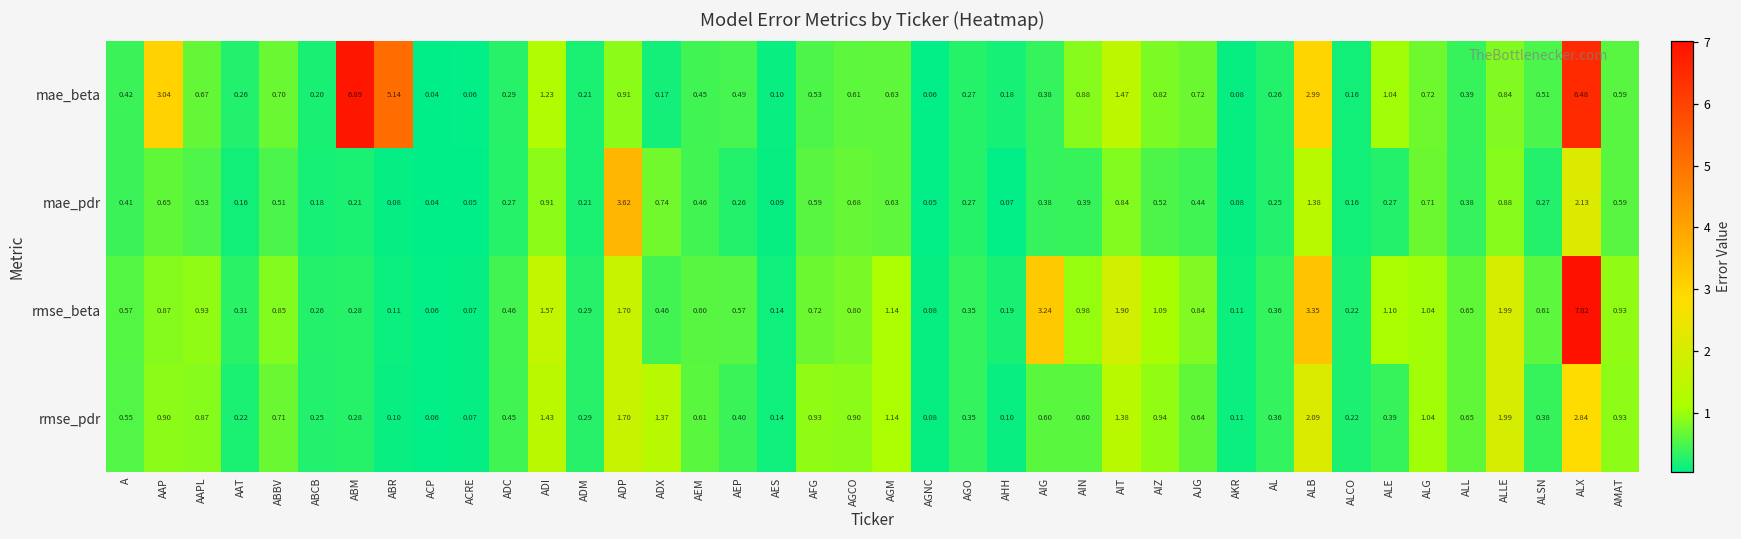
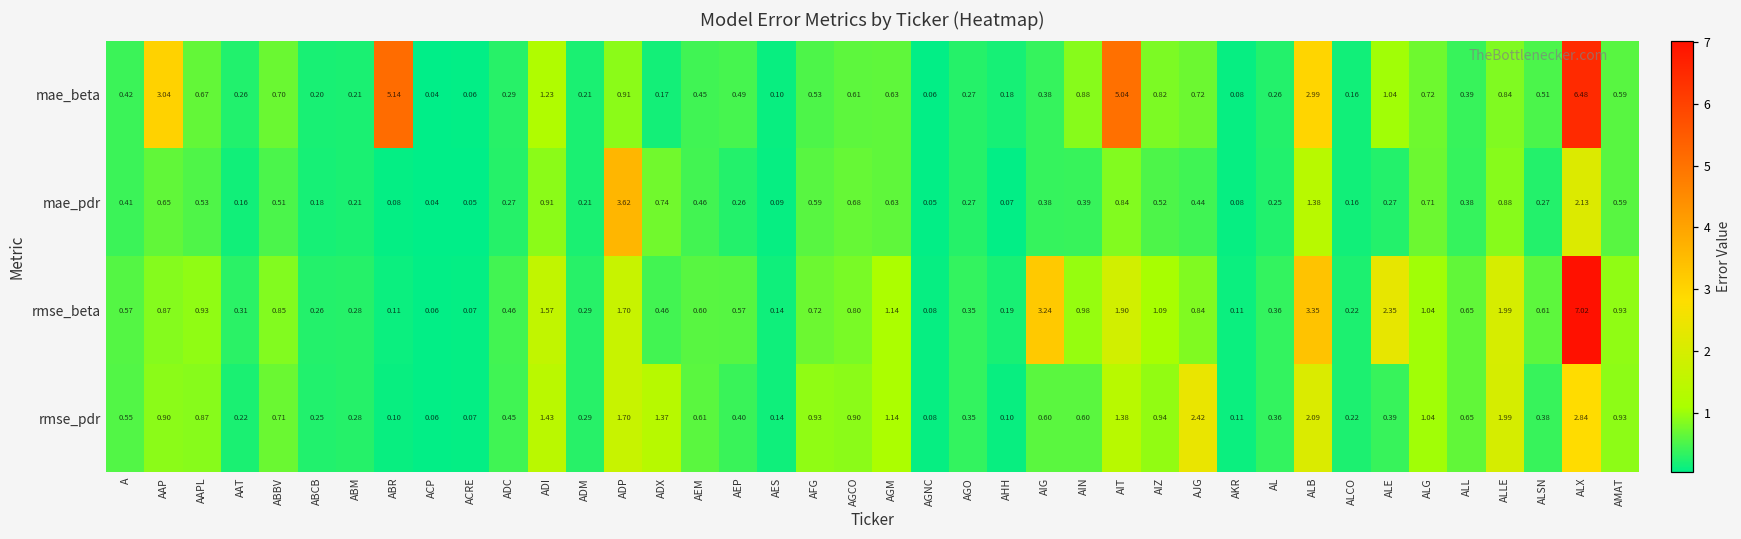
  {
    "mae_beta": {
      "A": 0.42,
      "AAP": 3.04,
      "AAPL": 0.67,
      "AAT": 0.26,
      "ABBV": 0.70,
      "ABCB": 0.20,
-     "ABM": 6.89,
+     "ABM": 0.21,
      "ABR": 5.14,
      "ACP": 0.04,
      "ACRE": 0.06,
      "ADC": 0.29,
      "ADI": 1.23,
      "ADM": 0.21,
      "ADP": 0.91,
      "ADX": 0.17,
      "AEM": 0.45,
      "AEP": 0.49,
      "AES": 0.10,
      "AFG": 0.53,
      "AGCO": 0.61,
      "AGM": 0.63,
      "AGNC": 0.06,
      "AGO": 0.27,
      "AHH": 0.18,
      "AIG": 0.38,
      "AIN": 0.88,
-     "AIT": 1.47,
+     "AIT": 5.04,
      "AIZ": 0.82,
      "AJG": 0.72,
      "AKR": 0.08,
      "AL": 0.26,
      "ALB": 2.99,
      "ALCO": 0.16,
      "ALE": 1.04,
      "ALG": 0.72,
      "ALL": 0.39,
      "ALLE": 0.84,
      "ALX": 6.48,
      "AMAT": 0.59
    },
    "mae_pdr": {
      "A": 0.41,
      "AAP": 0.65,
      "AAPL": 0.53,
      "AAT": 0.16,
      "ABBV": 0.51,
      "ABCB": 0.18,
      "ABM": 0.21,
      "ABR": 0.08,
      "ACP": 0.04,
      "ACRE": 0.05,
      "ADC": 0.27,
      "ADI": 0.91,
      "ADM": 0.21,
      "ADP": 3.62,
      "ADX": 0.74,
      "AEM": 0.46,
      "AEP": 0.26,
      "AES": 0.09,
      "AFG": 0.59,
      "AGCO": 0.68,
      "AGM": 0.63,
      "AGNC": 0.05,
      "AGO": 0.27,
      "AHH": 0.07,
      "AIG": 0.38,
      "AIN": 0.39,
      "AIT": 0.84,
      "AIZ": 0.52,
      "AJG": 0.44,
      "AKR": 0.08,
      "AL": 0.25,
      "ALB": 1.38,
      "ALCO": 0.16,
      "ALE": 0.27,
      "ALG": 0.71,
      "ALL": 0.38,
      "ALLE": 0.88,
      "ALSN": 0.27,
      "ALX": 2.13,
      "AMAT": 0.59
    },
    "rmse_beta": {
      "A": 0.57,
      "AAP": 0.87,
      "AAPL": 0.93,
      "AAT": 0.31,
      "ABBV": 0.85,
      "ABCB": 0.26,
      "ABM": 0.28,
      "ABR": 0.11,
      "ACP": 0.06,
      "ACRE": 0.07,
      "ADC": 0.46,
      "ADI": 1.57,
      "ADM": 0.29,
      "ADP": 1.70,
      "ADX": 0.46,
      "AEM": 0.60,
      "AEP": 0.57,
      "AES": 0.14,
      "AFG": 0.72,
      "AGCO": 0.80,
      "AGM": 1.14,
      "AGNC": 0.08,
      "AGO": 0.35,
      "AHH": 0.19,
      "AIG": 3.24,
      "AIN": 0.98,
      "AIT": 1.90,
      "AIZ": 1.09,
      "AJG": 0.84,
      "AKR": 0.11,
      "AL": 0.36,
      "ALB": 3.35,
      "ALCO": 0.22,
-     "ALE": 1.10,
+     "ALE": 2.35,
      "ALG": 1.04,
      "ALL": 0.65,
      "ALLE": 1.99,
      "ALSN": 0.61,
      "ALX": 7.02,
      "AMAT": 0.93
    },
    "rmse_pdr": {
      "A": 0.55,
      "AAP": 0.90,
      "AAPL": 0.87,
      "AAT": 0.22,
      "ABBV": 0.71,
      "ABCB": 0.25,
      "ABM": 0.28,
      "ABR": 0.10,
      "ACP": 0.06,
      "ACRE": 0.07,
      "ADC": 0.45,
      "ADI": 1.43,
      "ADM": 0.29,
      "ADP": 1.70,
      "ADX": 1.37,
      "AEM": 0.61,
      "AEP": 0.40,
      "AES": 0.14,
      "AFG": 0.93,
      "AGCO": 0.90,
      "AGM": 1.14,
      "AGNC": 0.08,
      "AGO": 0.35,
      "AHH": 0.10,
      "AIG": 0.60,
      "AIN": 0.60,
      "AIT": 1.38,
      "AIZ": 0.94,
-     "AJG": 0.64,
+     "AJG": 2.42,
      "AKR": 0.11,
      "AL": 0.36,
      "ALB": 2.09,
      "ALCO": 0.22,
      "ALE": 0.39,
      "ALG": 1.04,
      "ALL": 0.65,
      "ALLE": 1.99,
      "ALSN": 0.38,
      "ALX": 2.84,
      "AMAT": 0.93
    }
  }
